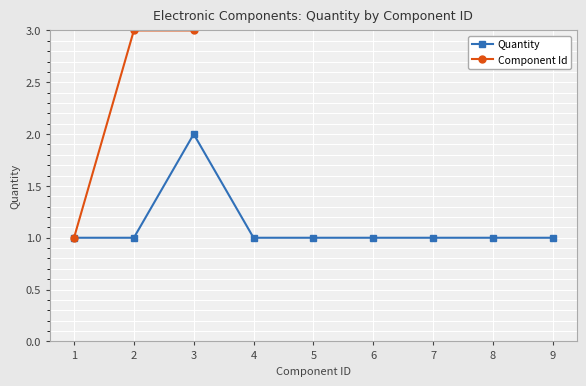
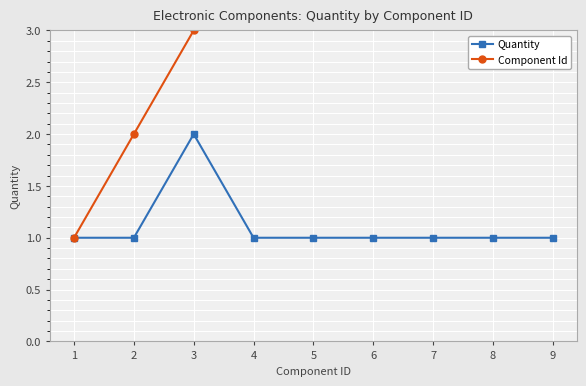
  {
    "Quantity": {
      "2": 1,
      "3": 2,
      "4": 1,
      "5": 1,
      "6": 1,
      "7": 1,
      "8": 1,
      "9": 1
    },
    "Component Id": {
-     "2": 3,
+     "2": 2,
      "3": 3
    }
  }
